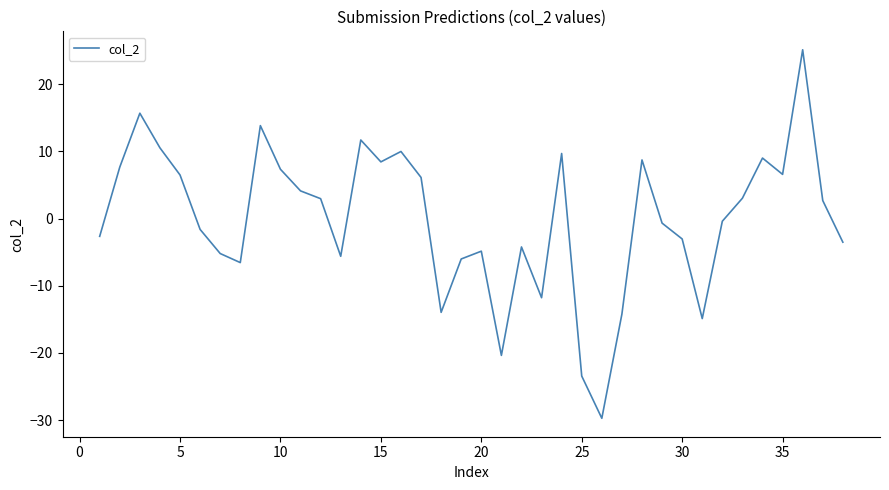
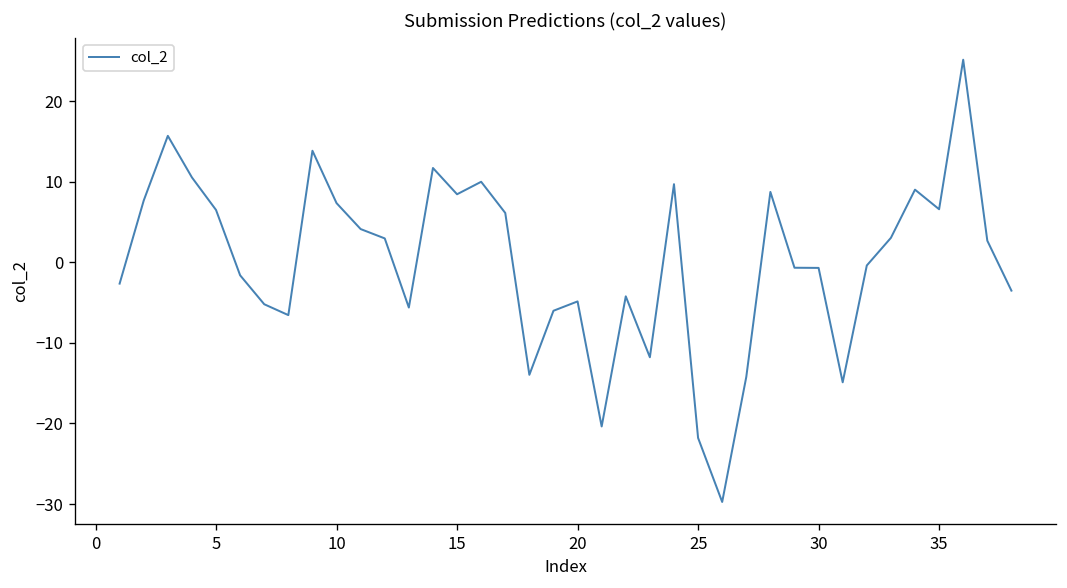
  {
    "5": 7,
    "10": 7,
    "15": 8,
    "20": -5,
-   "25": -23,
-   "30": -3,
+   "25": -22,
+   "30": -1,
    "35": 7
  }
